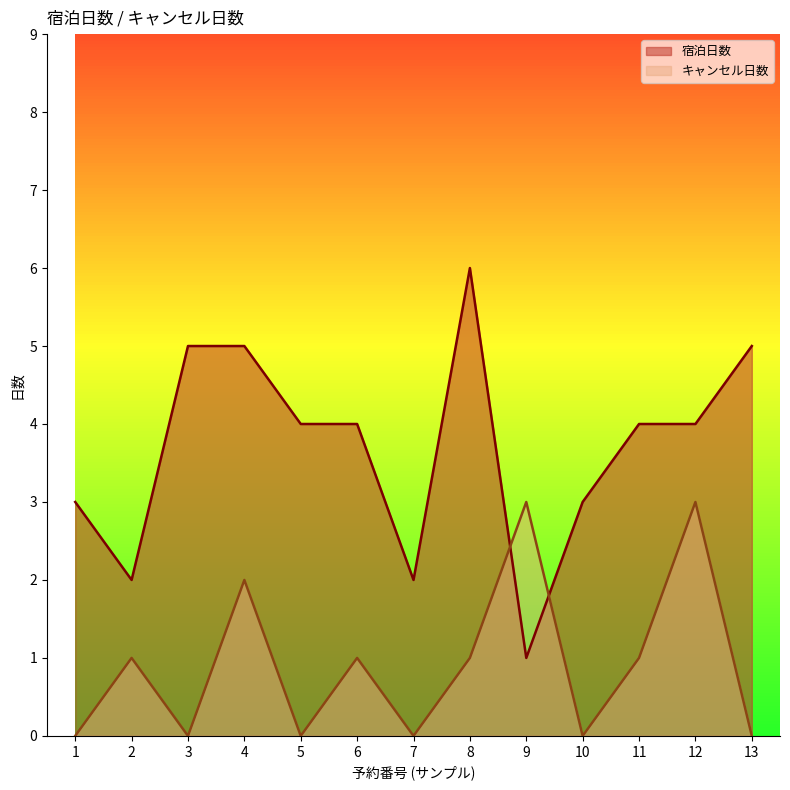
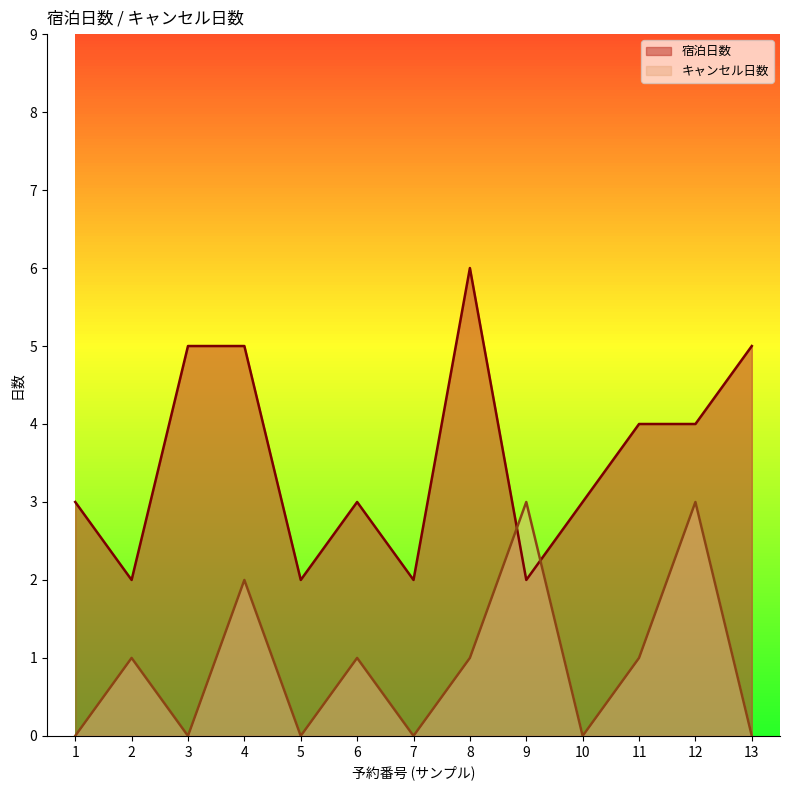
  {
    "宿泊日数": {
      "1": 3,
      "2": 2,
      "3": 5,
      "4": 5,
-     "5": 4,
-     "6": 4,
+     "5": 2,
+     "6": 3,
      "7": 2,
      "8": 6,
-     "9": 1,
+     "9": 2,
      "10": 3,
      "11": 4,
      "12": 4,
      "13": 5
    },
    "キャンセル日数": {
      "1": 0,
      "2": 1,
      "3": 0,
      "4": 2,
      "5": 0,
      "6": 1,
      "7": 0,
      "8": 1,
      "9": 3,
      "10": 0,
      "11": 1,
      "12": 3,
      "13": 0
    }
  }
